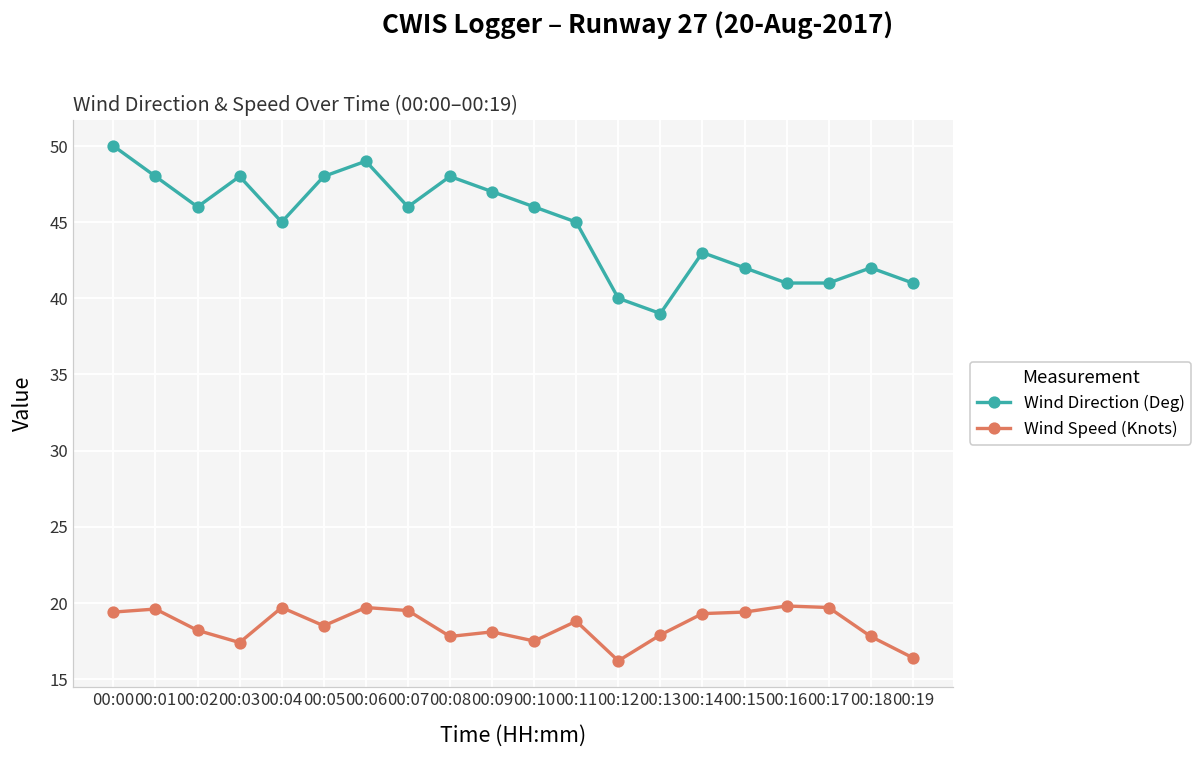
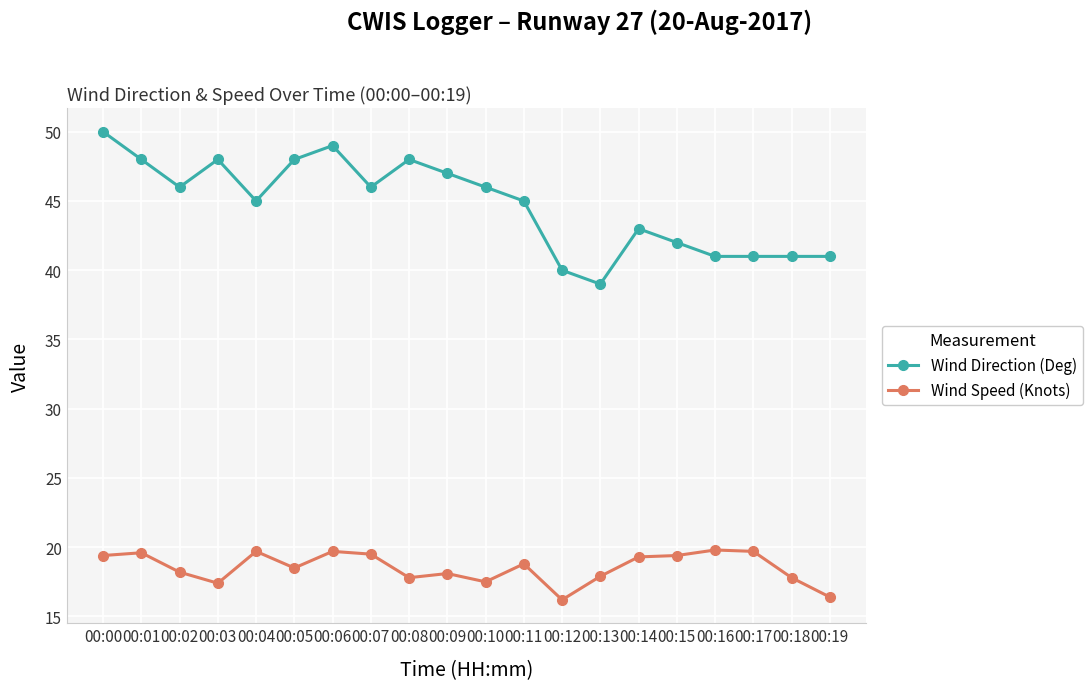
  {
    "Wind Direction (Deg)": {
      "00:00": 50,
      "00:01": 48,
      "00:02": 46,
      "00:03": 48,
      "00:04": 45,
      "00:05": 48,
      "00:06": 49,
      "00:07": 46,
      "00:08": 48,
      "00:09": 47,
      "00:10": 46,
      "00:11": 45,
      "00:12": 40,
      "00:13": 39,
      "00:14": 43,
      "00:15": 42,
      "00:16": 41,
      "00:17": 41,
-     "00:18": 42,
+     "00:18": 41,
      "00:19": 41
    },
    "Wind Speed (Knots)": {
      "00:00": 19.4,
      "00:01": 19.6,
      "00:02": 18.2,
      "00:03": 17.4,
      "00:04": 19.7,
      "00:05": 18.5,
      "00:06": 19.7,
      "00:07": 19.5,
      "00:08": 17.8,
      "00:09": 18,
      "00:10": 17.5,
      "00:11": 18.8,
      "00:12": 16.2,
      "00:13": 18,
      "00:14": 19.3,
      "00:15": 19.4,
      "00:16": 19.8,
      "00:17": 19.7,
      "00:18": 17.8,
      "00:19": 16.4
    }
  }
